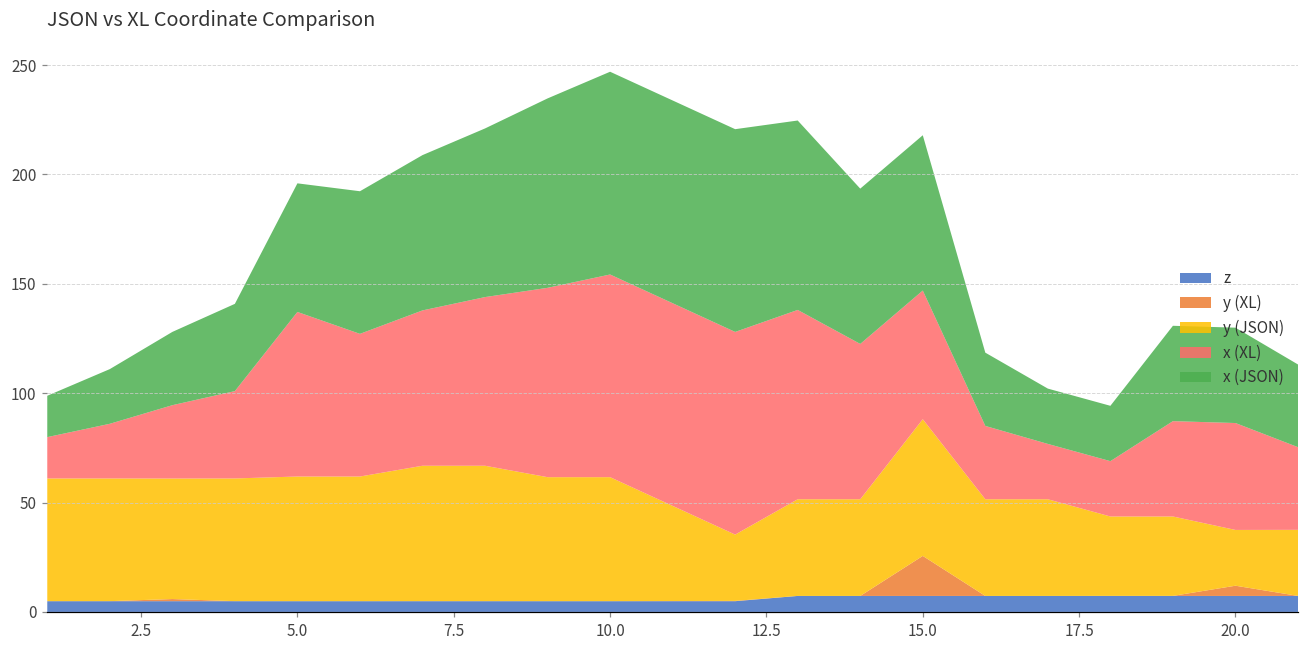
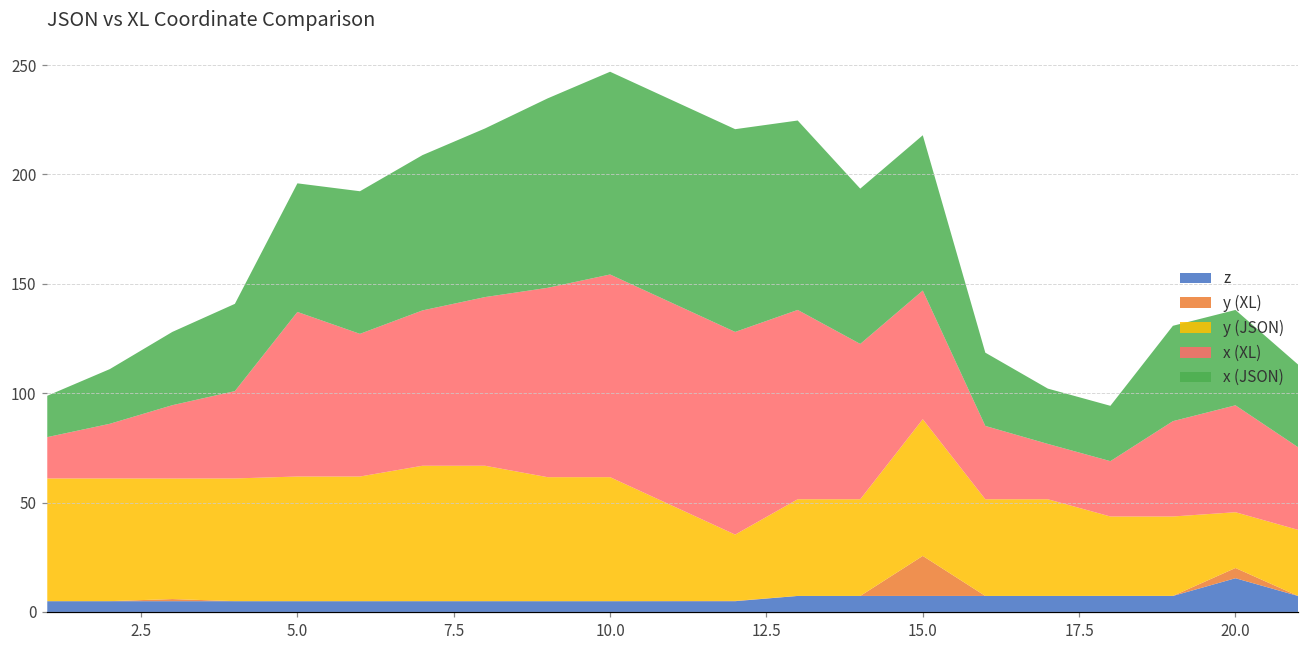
  {
    "z": {
      "15.0": 7,
-     "20.0": 7
+     "20.0": 15
    },
    "y (XL)": {
      "15.0": 18,
      "20.0": 5
    },
    "y (JSON)": {
      "5.0": 57,
      "10.0": 57,
      "15.0": 63,
      "20.0": 26
    },
    "x (XL)": {
      "5.0": 75,
      "10.0": 93,
      "15.0": 59,
      "20.0": 49
    },
    "x (JSON)": {
      "5.0": 59,
      "10.0": 93,
      "15.0": 71,
      "20.0": 44
    }
  }
